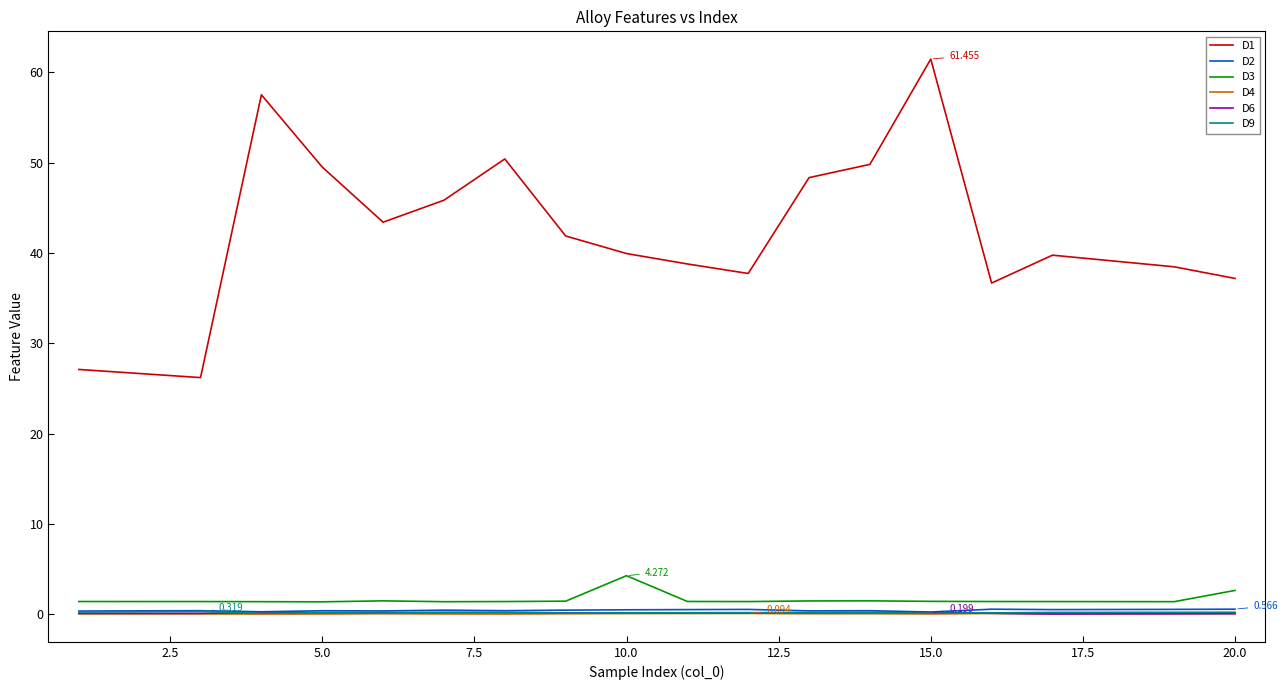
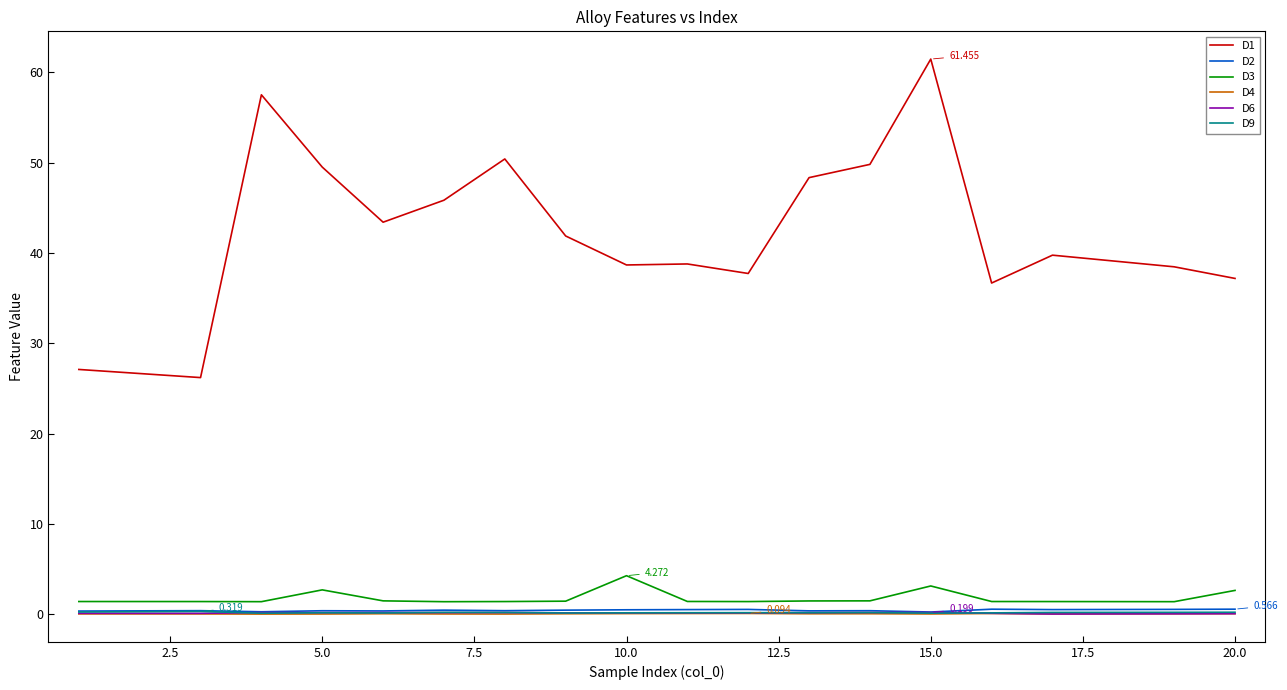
  {
    "D1": {
      "5.0": 50,
-     "10.0": 40,
+     "10.0": 39,
      "20.0": 37
    },
    "D2": {
      "20.0": 0.566
    },
    "D3": {
-     "5.0": 1,
-     "15.0": 1,
+     "5.0": 3,
+     "15.0": 3,
      "20.0": 3
    }
  }
